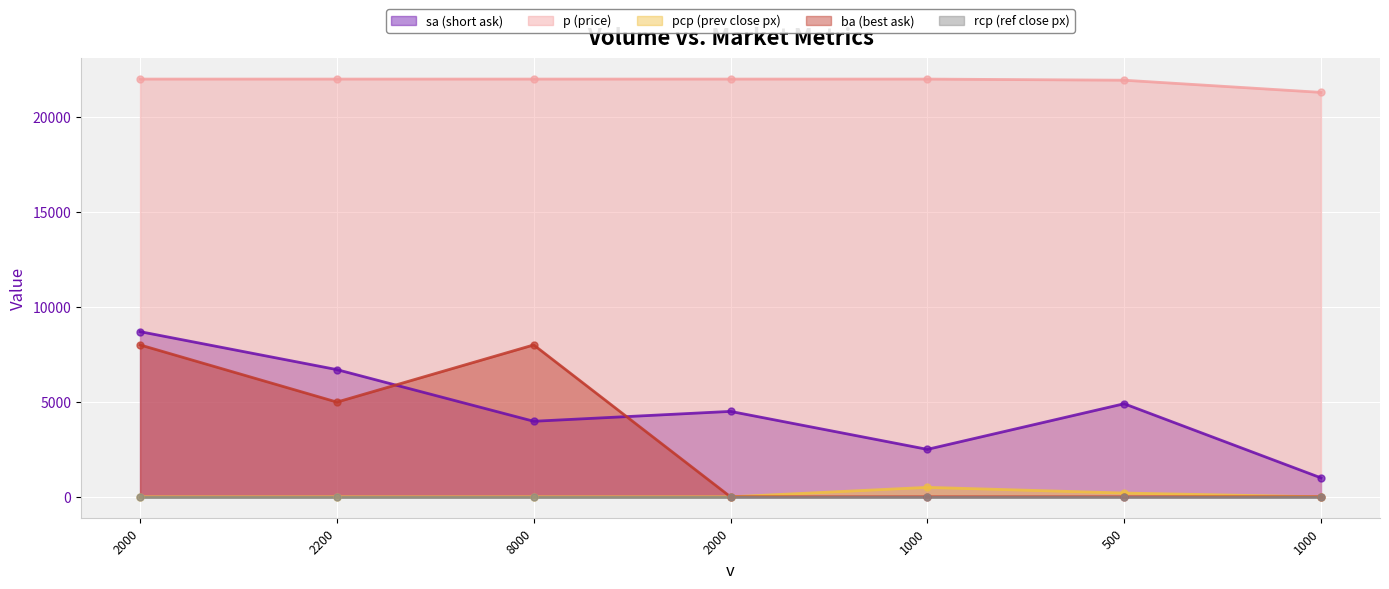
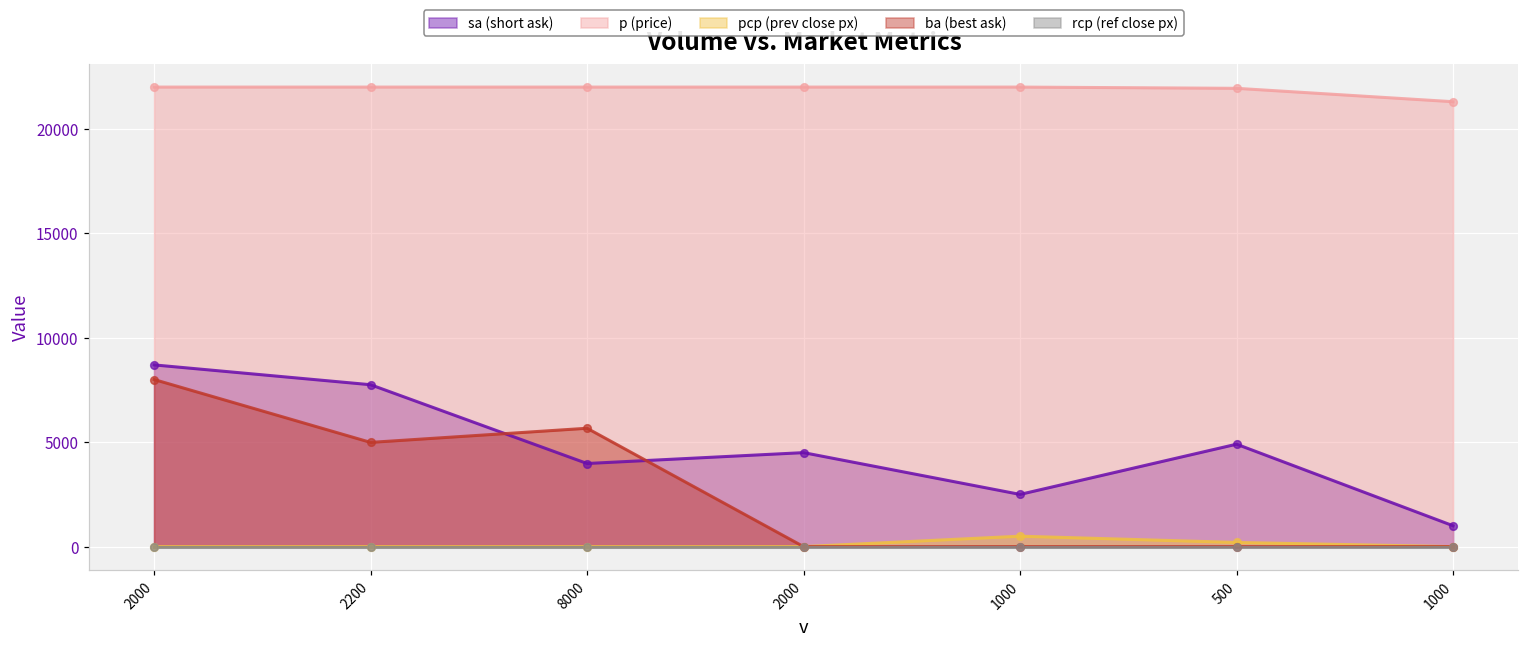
  {
    "sa (short ask)": {
-     "2200": 6700,
+     "2200": 7800,
      "8000": 4000,
      "500": 4900
    },
    "p (price)": {
      "2200": 22000,
      "8000": 22000,
      "500": 21900
    },
    "pcp (prev close px)": {
      "500": 200
    },
    "ba (best ask)": {
      "2200": 5000,
-     "8000": 8000
+     "8000": 5700
    }
  }
